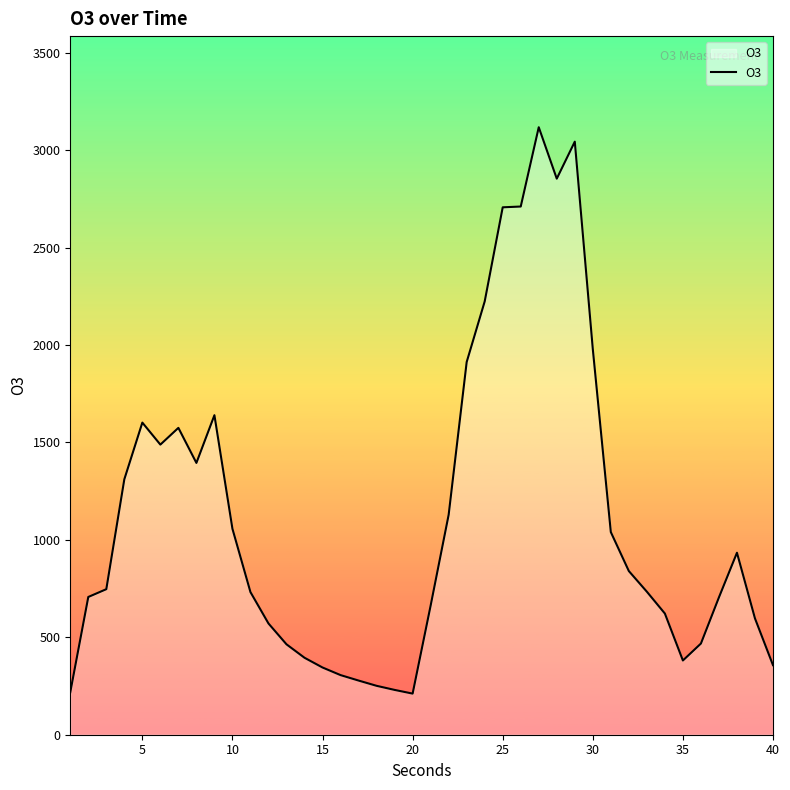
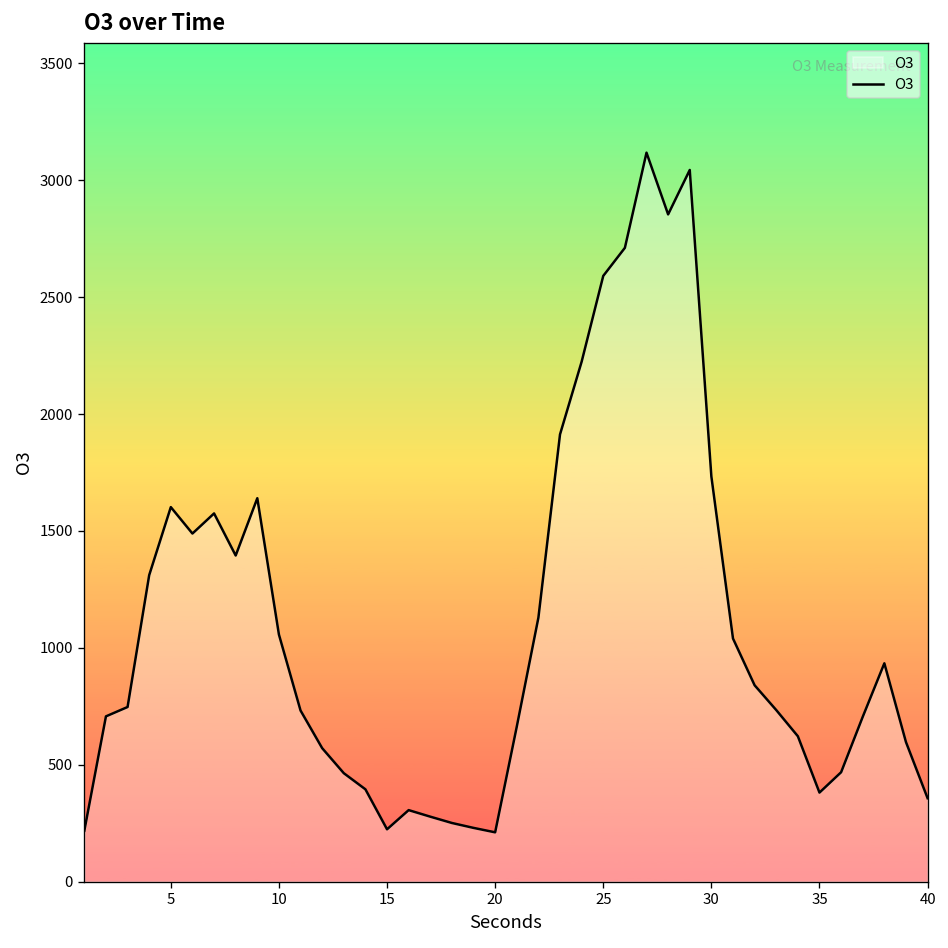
  {
    "5": 1600,
    "10": 1060,
-   "15": 350,
+   "15": 220,
    "20": 210,
-   "25": 2710,
-   "30": 1980,
+   "25": 2590,
+   "30": 1730,
    "35": 380,
    "40": 360
  }
